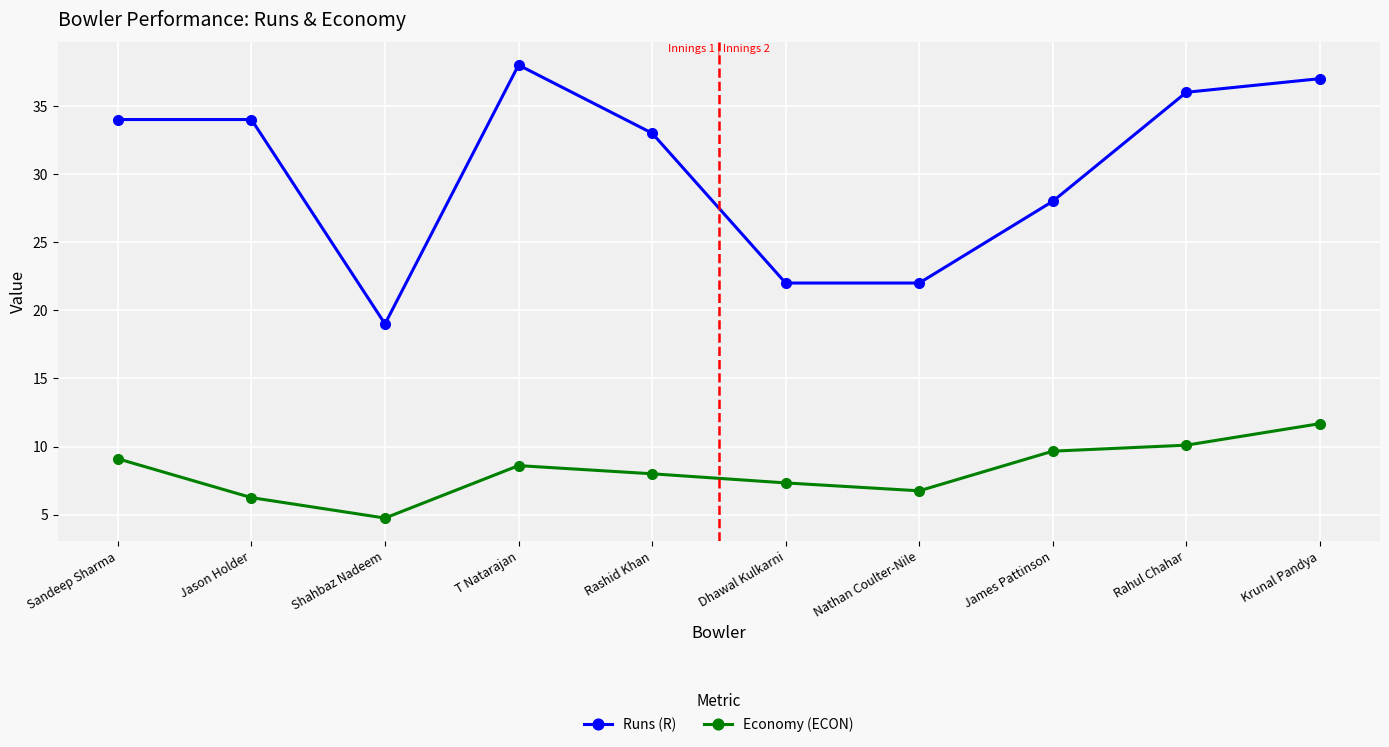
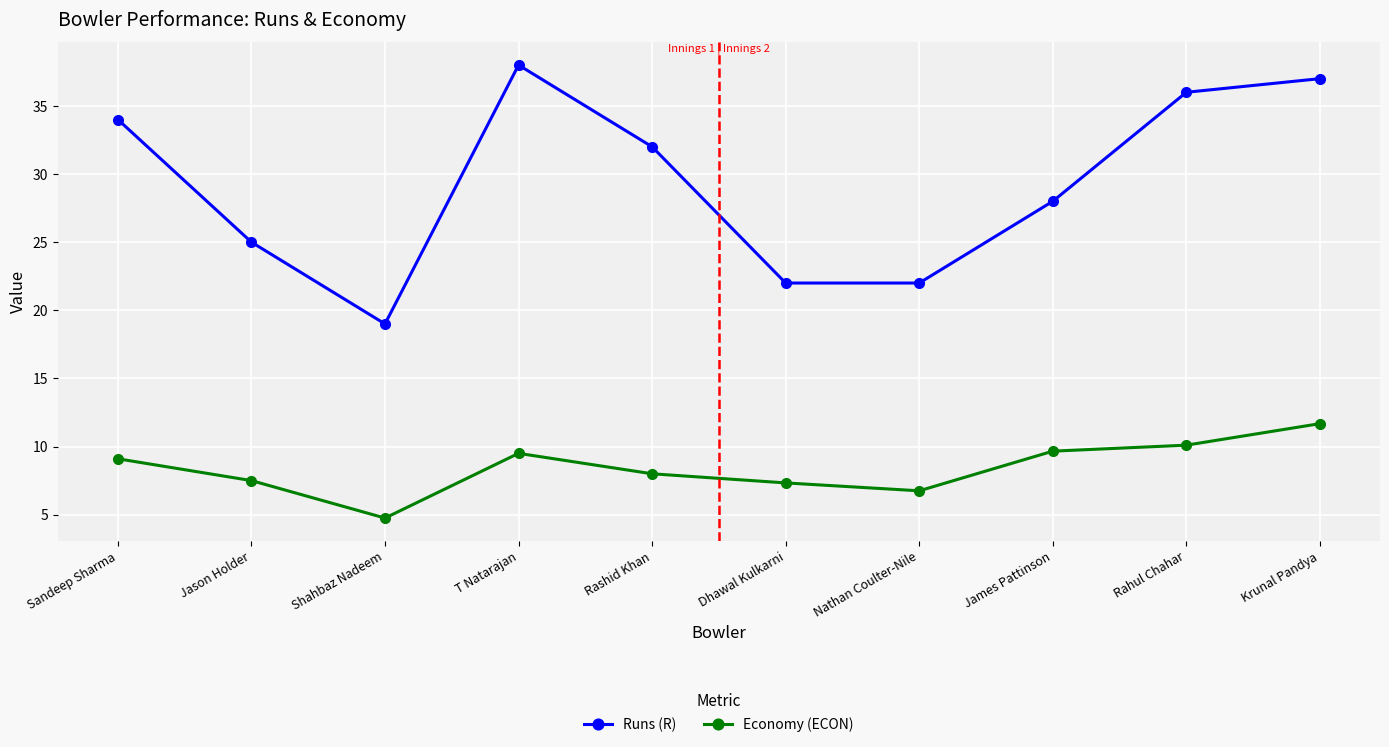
  {
    "Runs (R)": {
      "Sandeep Sharma": 34,
-     "Jason Holder": 34,
+     "Jason Holder": 25,
      "Shahbaz Nadeem": 19,
      "T Natarajan": 38,
-     "Rashid Khan": 33,
+     "Rashid Khan": 32,
      "Dhawal Kulkarni": 22,
      "Nathan Coulter-Nile": 22,
      "James Pattinson": 28,
      "Rahul Chahar": 36,
      "Krunal Pandya": 37
    },
    "Economy (ECON)": {
      "Sandeep Sharma": 9.1,
-     "Jason Holder": 6.3,
+     "Jason Holder": 7.5,
      "Shahbaz Nadeem": 4.8,
-     "T Natarajan": 8.6,
+     "T Natarajan": 9.5,
      "Rashid Khan": 8.0,
      "Dhawal Kulkarni": 7.3,
      "Nathan Coulter-Nile": 6.8,
      "James Pattinson": 9.7,
      "Rahul Chahar": 10.1,
      "Krunal Pandya": 11.7
    }
  }
